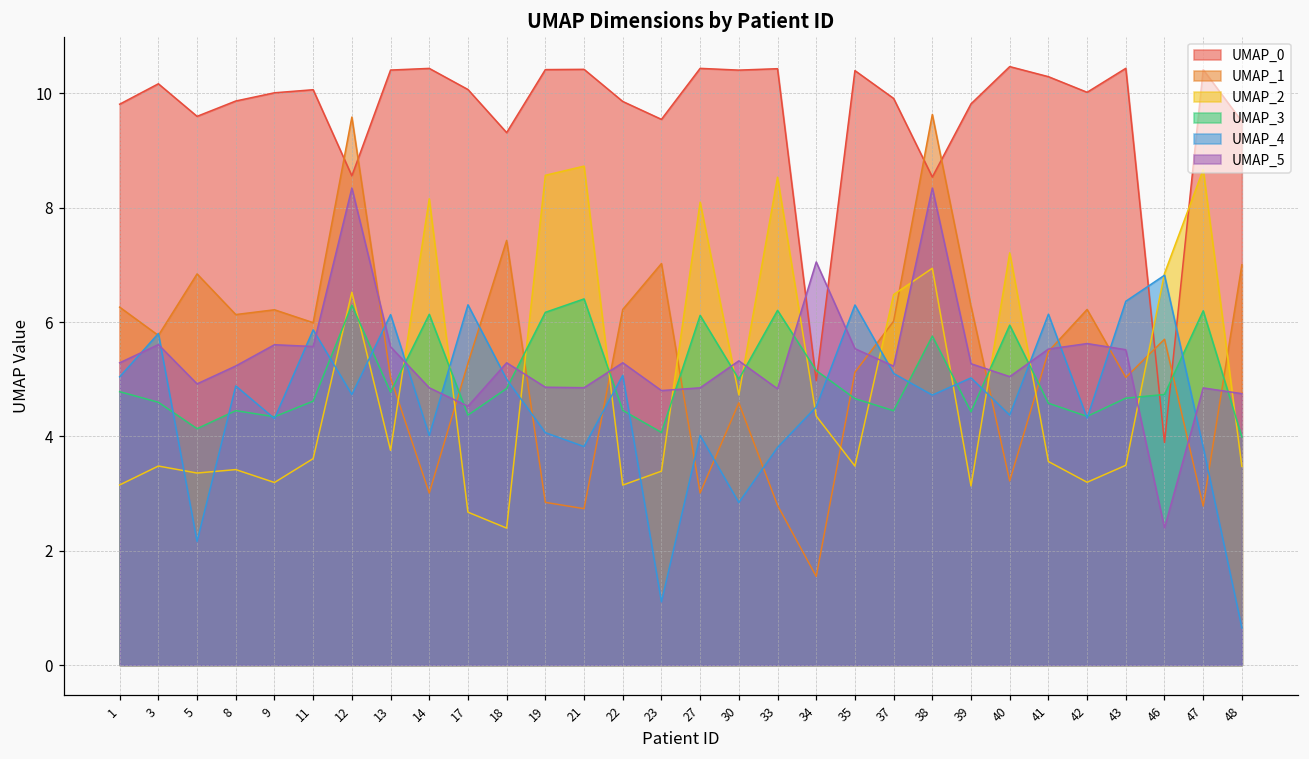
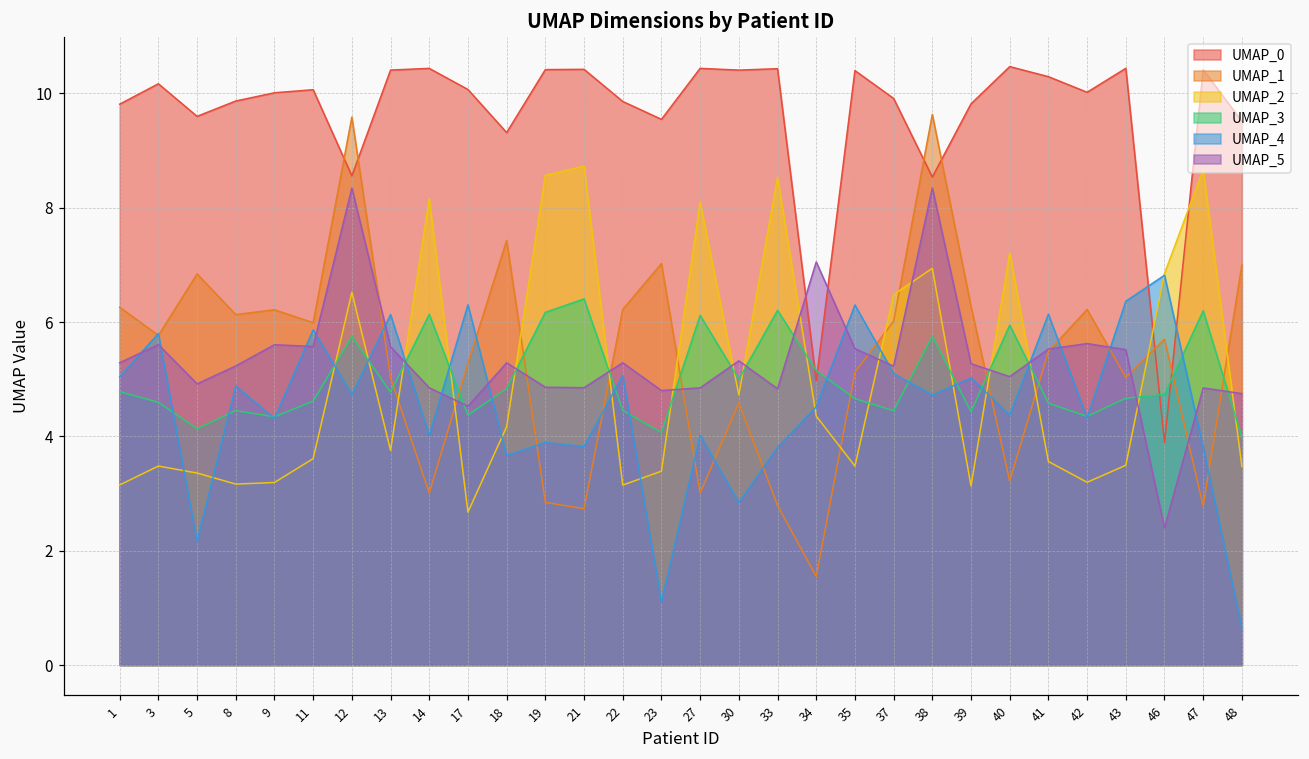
  {
    "UMAP_2": {
      "1": 3.2,
      "3": 3.5,
      "5": 3.4,
-     "8": 3.4,
+     "8": 3.2,
      "9": 3.2,
      "11": 3.6,
      "12": 6.5,
      "13": 3.8,
      "14": 8.2,
      "17": 2.7,
-     "18": 2.4,
+     "18": 4.2,
      "19": 8.6,
      "21": 8.7,
      "22": 3.1,
      "23": 3.4,
      "27": 8.1,
      "30": 4.7,
      "33": 8.5,
      "34": 4.4,
      "35": 3.5,
      "37": 6.5,
      "38": 6.9,
      "39": 3.1,
      "40": 7.2,
      "41": 3.6,
      "42": 3.2,
      "43": 3.5,
      "48": 3.5
    },
    "UMAP_3": {
      "1": 4.8,
      "3": 4.6,
      "5": 4.1,
      "8": 4.5,
      "11": 4.6,
-     "12": 6.3,
+     "12": 5.7,
      "13": 4.8,
      "14": 6.1,
      "17": 4.4,
      "18": 4.8,
      "19": 6.2,
      "21": 6.4,
      "22": 4.5,
      "23": 4.1,
      "27": 6.1,
      "30": 5.0,
      "33": 6.2,
      "34": 5.2,
      "35": 4.7,
      "37": 4.4,
      "38": 5.8,
      "39": 4.4,
      "40": 5.9,
      "41": 4.6,
      "43": 4.7,
      "46": 4.7,
      "47": 6.2,
      "48": 4.0
    },
    "UMAP_4": {
      "1": 5.0,
      "5": 2.2,
      "8": 4.9,
      "11": 5.9,
      "12": 4.7,
      "13": 6.1,
      "14": 4.0,
      "17": 6.3,
-     "18": 5.0,
-     "19": 4.1,
+     "18": 3.7,
+     "19": 3.9,
      "21": 3.8,
      "22": 5.1,
      "23": 1.1,
      "27": 4.0,
      "30": 2.8,
      "33": 3.8,
      "34": 4.5,
      "35": 6.3,
      "37": 5.1,
      "38": 4.7,
      "39": 5.0,
      "40": 4.4,
      "41": 6.1,
      "43": 6.4,
      "47": 3.8,
      "48": 0.6
    },
    "UMAP_5": {
      "1": 5.3,
      "3": 5.6,
      "5": 4.9,
      "8": 5.2,
      "9": 5.6,
      "11": 5.6,
      "12": 8.3,
      "13": 5.6,
      "14": 4.8,
      "17": 4.5,
      "18": 5.3,
      "19": 4.9,
      "21": 4.9,
      "22": 5.3,
      "23": 4.8,
      "27": 4.8,
      "30": 5.3,
      "33": 4.8,
      "34": 7.1,
      "35": 5.5,
      "37": 5.2,
      "38": 8.3,
      "39": 5.3,
      "40": 5.0,
      "42": 5.6,
      "43": 5.5,
      "46": 2.4,
      "47": 4.8,
      "48": 4.7
    }
  }
